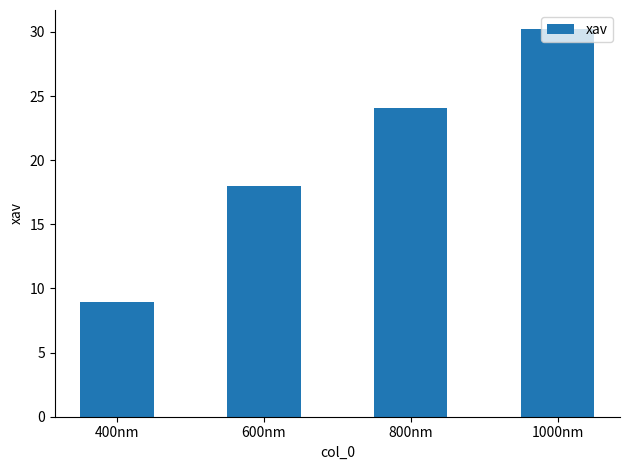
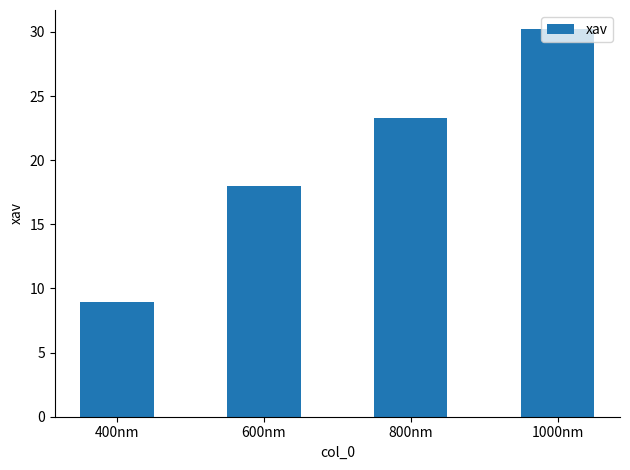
  {
    "400nm": 9.0,
    "600nm": 18.0,
-   "800nm": 24.1
+   "800nm": 23.3
  }
